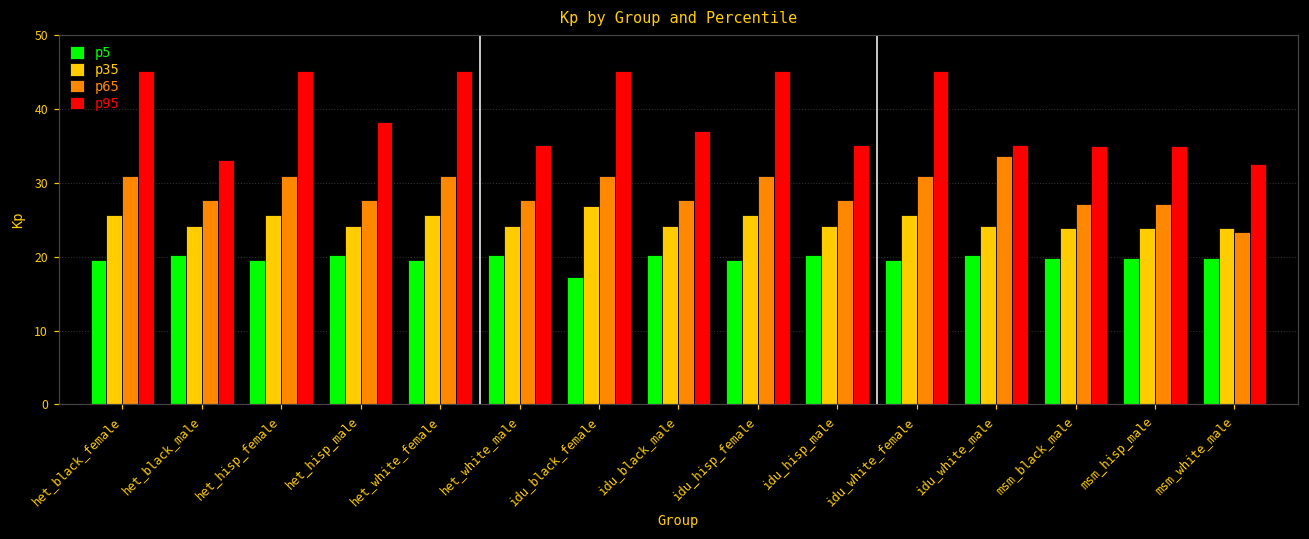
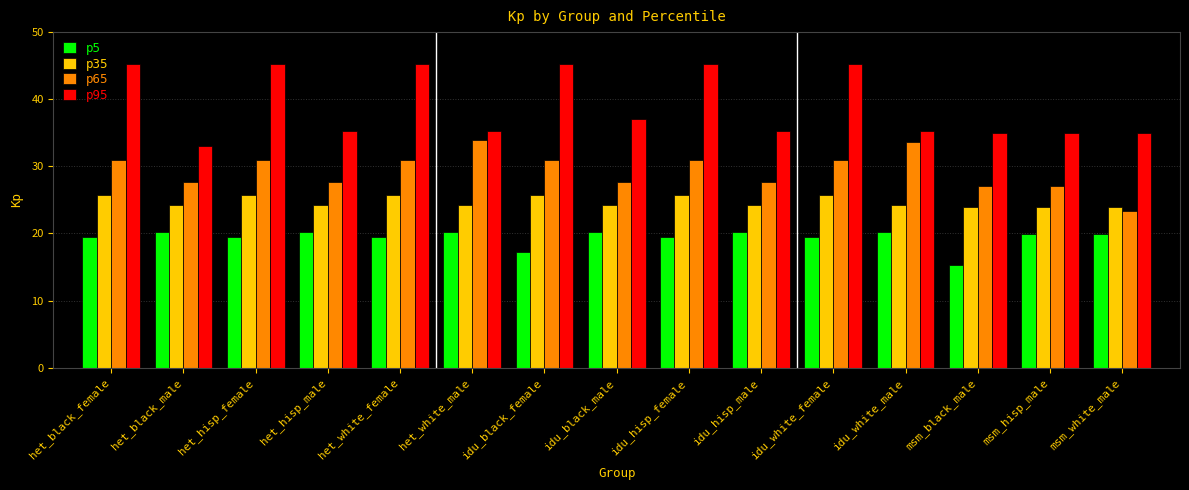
  {
    "p5": {
      "het_black_female": 20,
      "het_black_male": 20,
      "het_hisp_female": 20,
      "het_hisp_male": 20,
      "het_white_female": 20,
      "het_white_male": 20,
      "idu_black_female": 17,
      "idu_black_male": 20,
      "idu_hisp_female": 20,
      "idu_hisp_male": 20,
      "idu_white_female": 20,
      "idu_white_male": 20,
-     "msm_black_male": 20,
+     "msm_black_male": 15,
      "msm_hisp_male": 20,
      "msm_white_male": 20
    },
    "p35": {
      "het_black_female": 26,
      "het_black_male": 24,
      "het_hisp_female": 26,
      "het_hisp_male": 24,
      "het_white_female": 26,
      "het_white_male": 24,
-     "idu_black_female": 27,
+     "idu_black_female": 26,
      "idu_black_male": 24,
      "idu_hisp_female": 26,
      "idu_hisp_male": 24,
      "idu_white_female": 26,
      "idu_white_male": 24,
      "msm_black_male": 24,
      "msm_hisp_male": 24,
      "msm_white_male": 24
    },
    "p65": {
      "het_black_female": 31,
      "het_black_male": 28,
      "het_hisp_female": 31,
      "het_hisp_male": 28,
      "het_white_female": 31,
-     "het_white_male": 28,
+     "het_white_male": 34,
      "idu_black_female": 31,
      "idu_black_male": 28,
      "idu_hisp_female": 31,
      "idu_hisp_male": 28,
      "idu_white_female": 31,
      "idu_white_male": 34,
      "msm_black_male": 27,
      "msm_hisp_male": 27,
      "msm_white_male": 23
    },
    "p95": {
      "het_black_female": 45,
      "het_black_male": 33,
      "het_hisp_female": 45,
-     "het_hisp_male": 38,
+     "het_hisp_male": 35,
      "het_white_female": 45,
      "het_white_male": 35,
      "idu_black_female": 45,
      "idu_black_male": 37,
      "idu_hisp_female": 45,
      "idu_hisp_male": 35,
      "idu_white_female": 45,
      "idu_white_male": 35,
      "msm_black_male": 35,
      "msm_hisp_male": 35,
-     "msm_white_male": 33
+     "msm_white_male": 35
    }
  }
